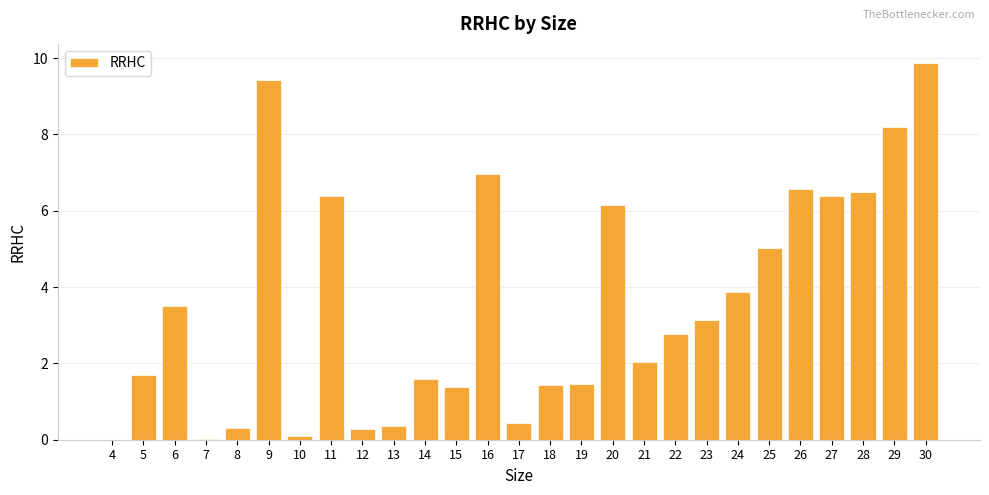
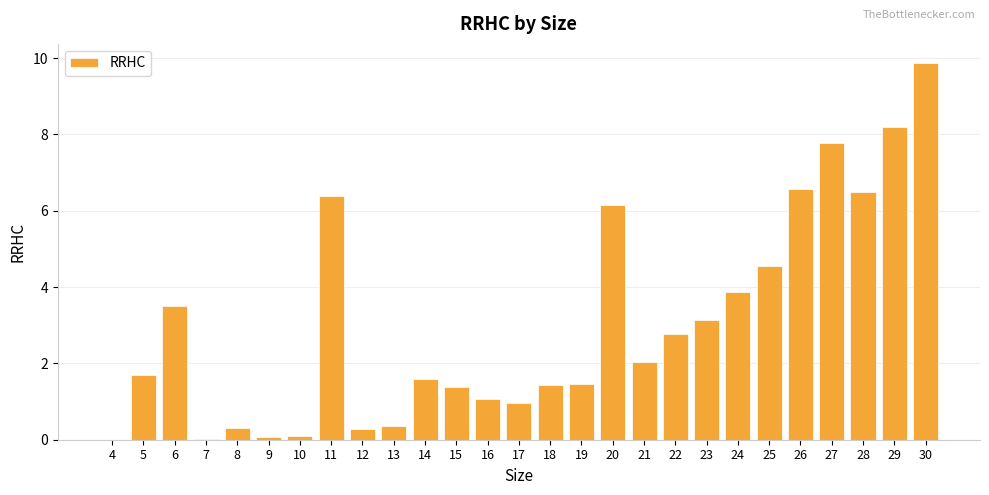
  {
    "5": 1.7,
    "6": 3.5,
    "8": 0.3,
-   "9": 9.4,
+   "9": 0.1,
    "10": 0.1,
    "11": 6.4,
    "12": 0.3,
    "13": 0.3,
    "14": 1.6,
    "15": 1.4,
-   "16": 7.0,
-   "17": 0.4,
+   "16": 1.1,
+   "17": 1.0,
    "18": 1.4,
    "19": 1.5,
    "20": 6.2,
    "21": 2.0,
    "22": 2.8,
    "23": 3.1,
    "24": 3.9,
-   "25": 5.0,
+   "25": 4.6,
    "26": 6.6,
-   "27": 6.4,
+   "27": 7.8,
    "28": 6.5,
    "29": 8.2,
    "30": 9.9
  }
